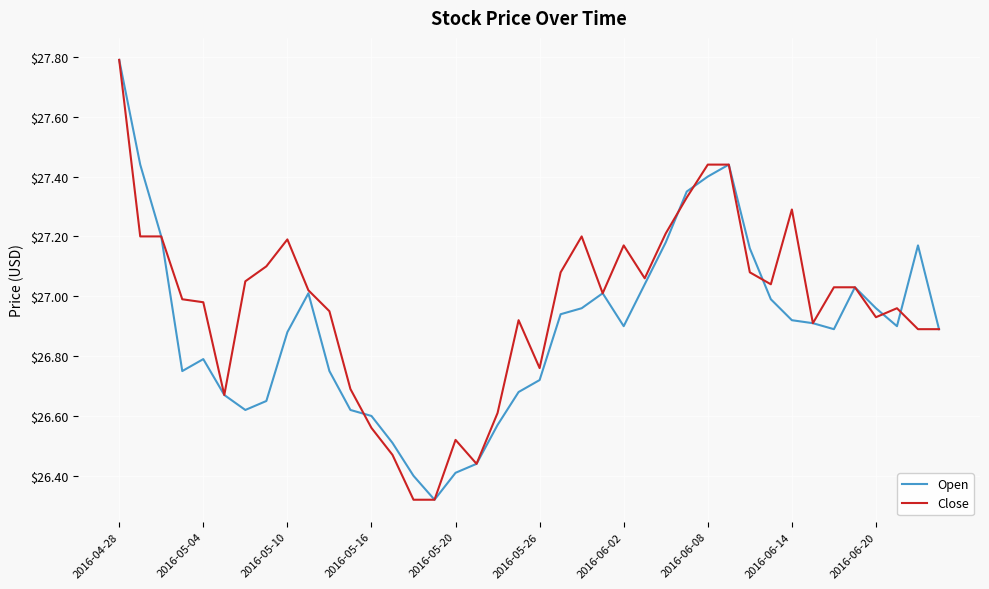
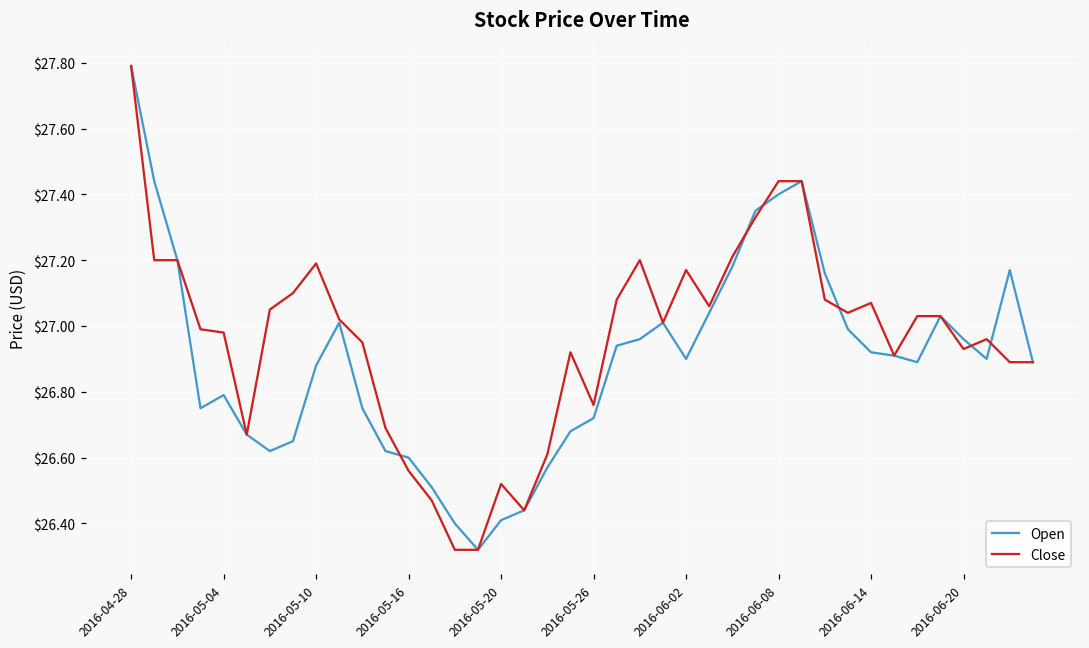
  {
    "Open": {
      "2016-05-04": "$26.79",
      "2016-05-10": "$26.88",
      "2016-05-16": "$26.60",
      "2016-05-20": "$26.41",
      "2016-05-26": "$26.72",
      "2016-06-02": "$26.90",
      "2016-06-08": "$27.40",
      "2016-06-14": "$26.92",
      "2016-06-20": "$26.96"
    },
    "Close": {
      "2016-05-04": "$26.98",
      "2016-05-10": "$27.19",
      "2016-05-16": "$26.56",
      "2016-05-20": "$26.52",
      "2016-05-26": "$26.76",
      "2016-06-02": "$27.17",
      "2016-06-08": "$27.44",
-     "2016-06-14": "$27.29",
+     "2016-06-14": "$27.07",
      "2016-06-20": "$26.93"
    }
  }
